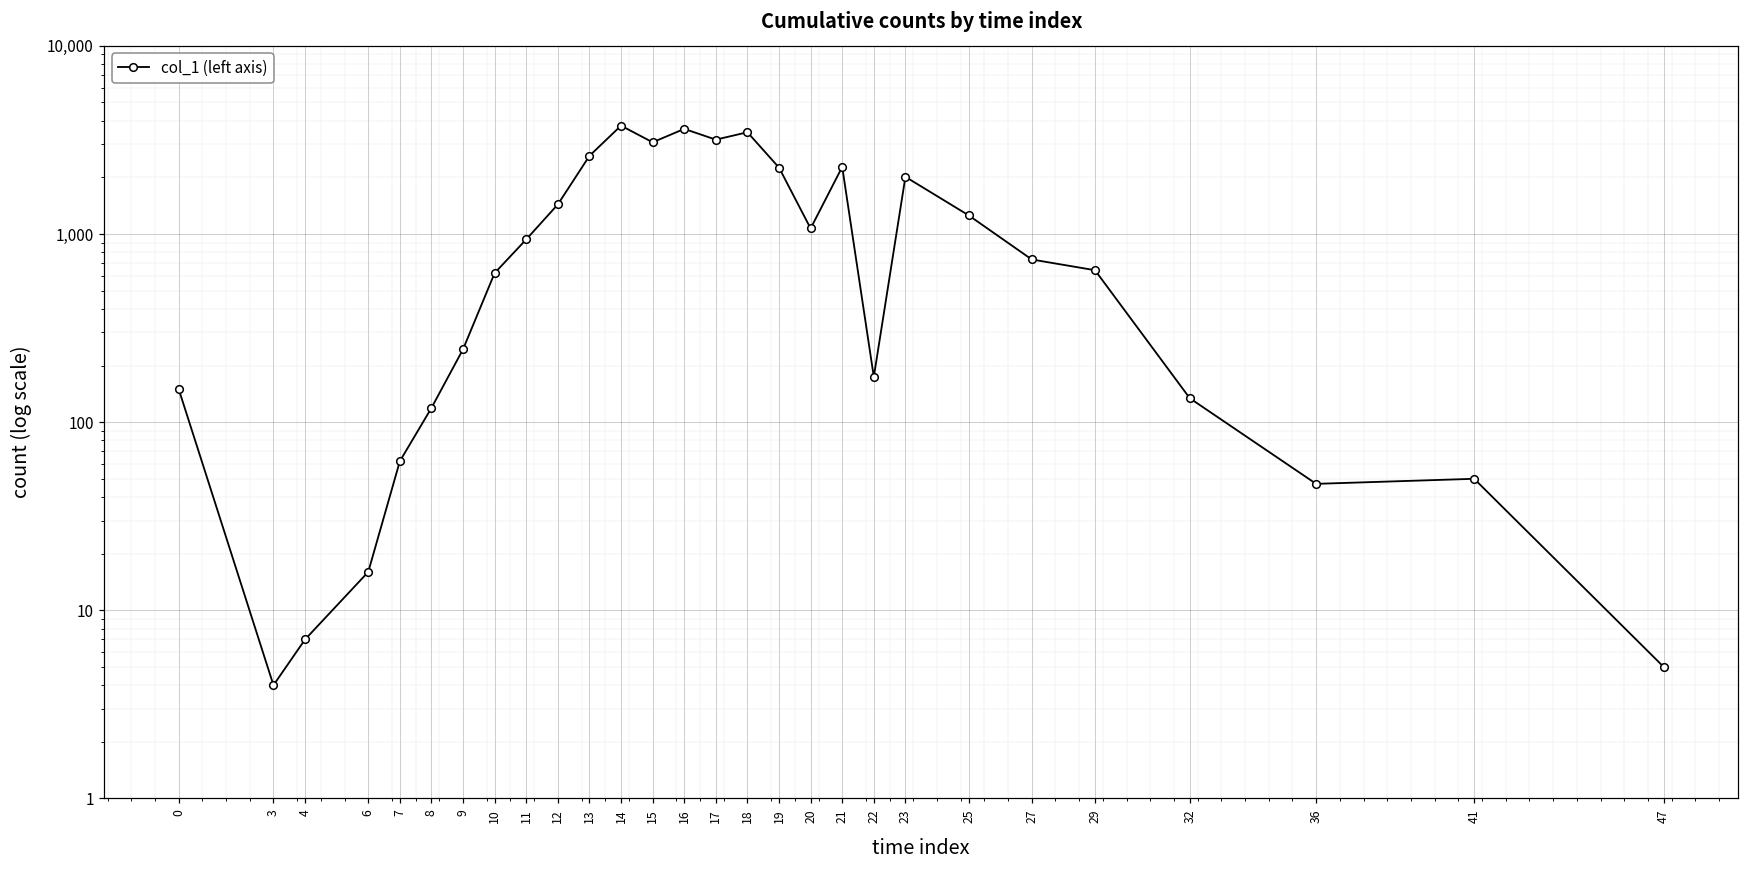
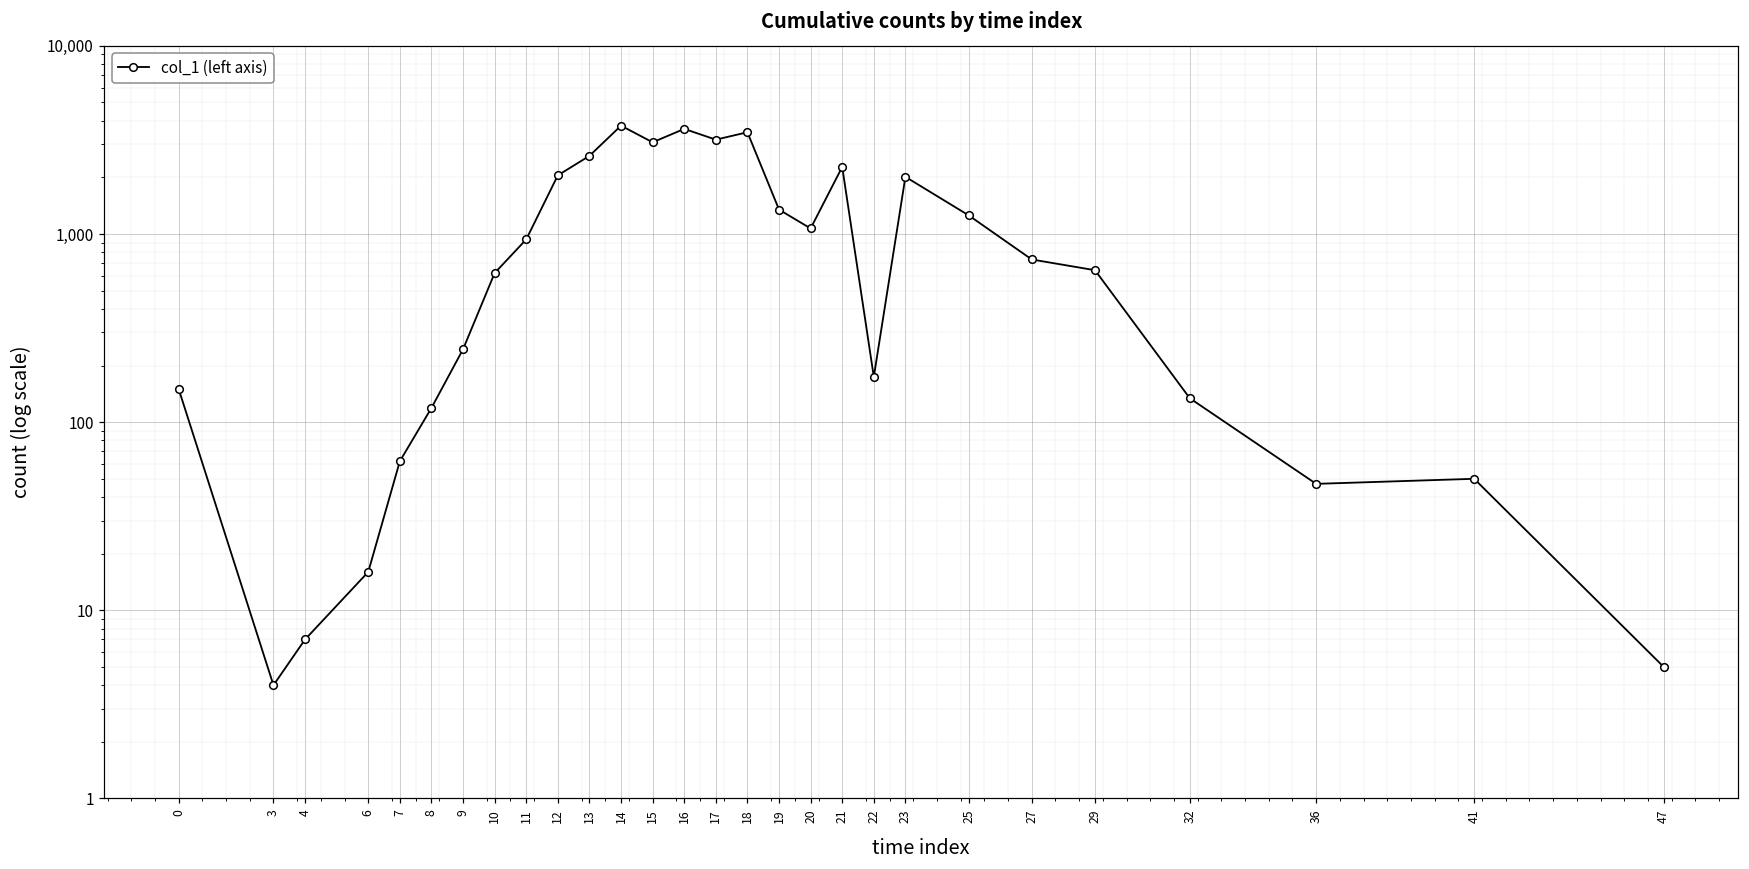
  {
    "0": "150",
    "3": "4",
    "4": "7",
    "6": "16",
    "7": "62",
    "8": "120",
    "9": "240",
    "10": "620",
    "11": "900",
-   "12": "1,400",
+   "12": "2,100",
    "13": "2,600",
    "14": "3,800",
    "15": "3,100",
    "16": "3,600",
    "17": "3,200",
    "18": "3,500",
-   "19": "2,300",
+   "19": "1,300",
    "20": "1,100",
    "21": "2,300",
    "22": "170",
    "23": "2,000",
    "25": "1,300",
    "27": "730",
    "29": "640",
    "32": "130",
    "36": "47",
    "41": "50",
    "47": "5"
  }
